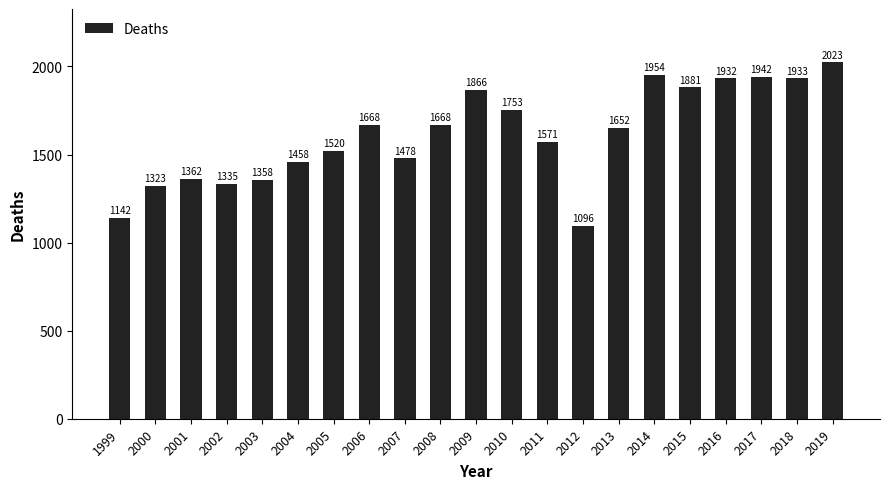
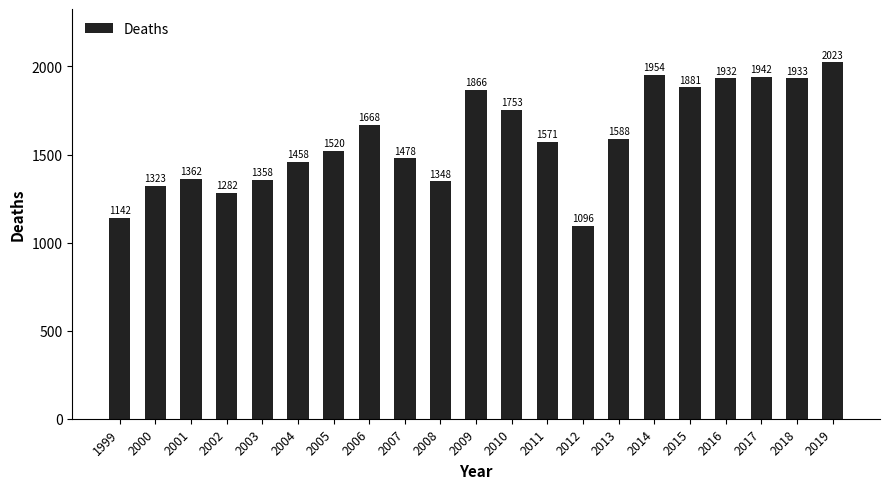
  {
    "1999": 1142,
    "2000": 1323,
    "2001": 1362,
-   "2002": 1335,
+   "2002": 1282,
    "2003": 1358,
    "2004": 1458,
    "2005": 1520,
    "2006": 1668,
    "2007": 1478,
-   "2008": 1668,
+   "2008": 1348,
    "2009": 1866,
    "2010": 1753,
    "2011": 1571,
    "2012": 1096,
-   "2013": 1652,
+   "2013": 1588,
    "2014": 1954,
    "2015": 1881,
    "2016": 1932,
    "2017": 1942,
    "2018": 1933,
    "2019": 2023
  }
